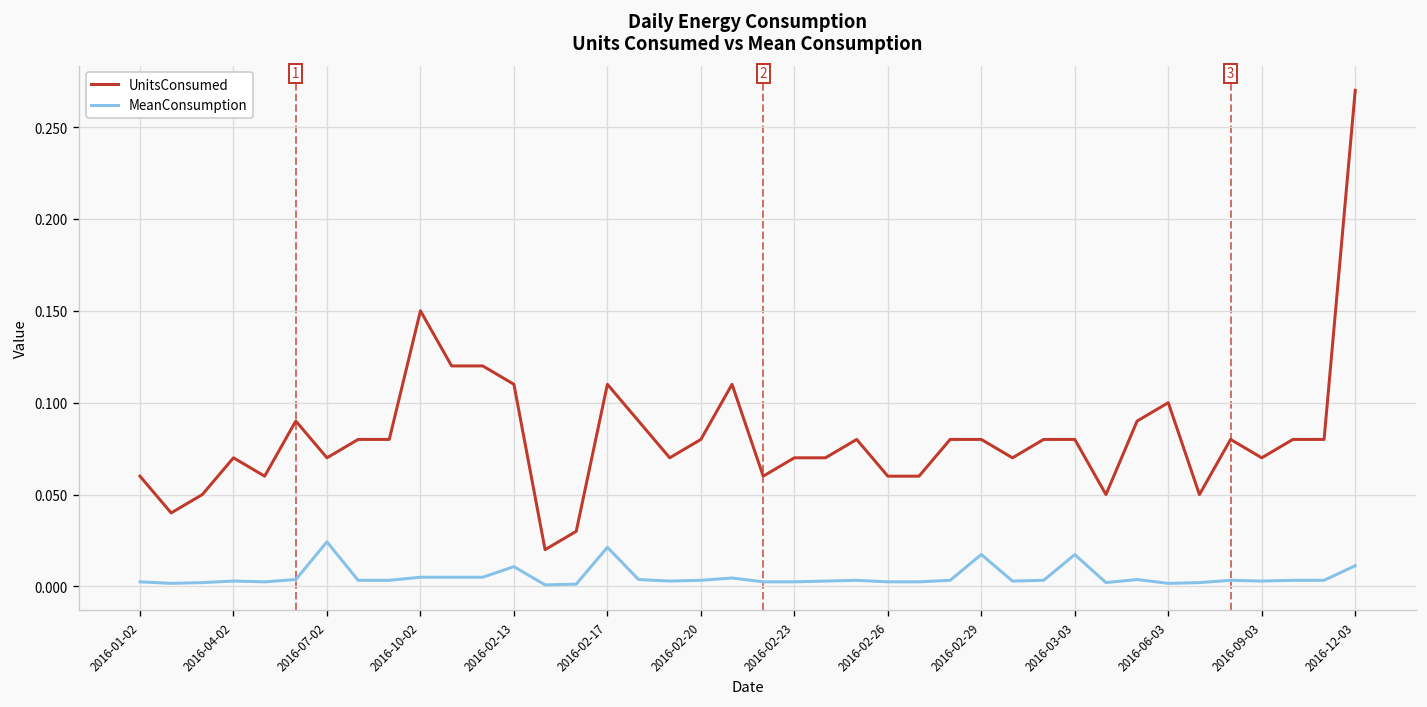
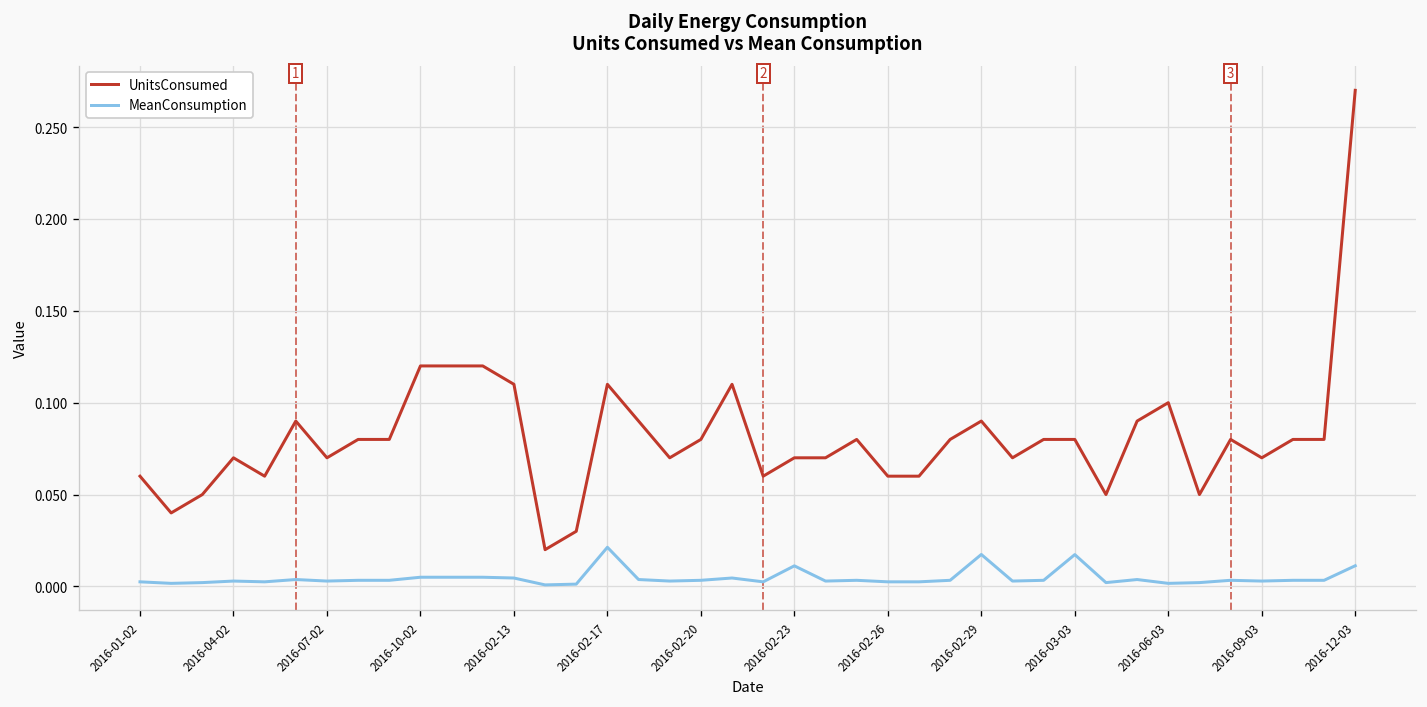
  {
    "UnitsConsumed": {
      "2016-01-02": 0.06,
      "2016-04-02": 0.07,
      "2016-07-02": 0.07,
-     "2016-10-02": 0.15,
+     "2016-10-02": 0.12,
      "2016-02-13": 0.11,
      "2016-02-17": 0.11,
      "2016-02-20": 0.08,
      "2016-02-23": 0.07,
      "2016-02-26": 0.06,
-     "2016-02-29": 0.08,
+     "2016-02-29": 0.09,
      "2016-03-03": 0.08,
      "2016-06-03": 0.10,
      "2016-09-03": 0.07,
      "2016-12-03": 0.27
    },
    "MeanConsumption": {
      "2016-01-02": 0.003,
      "2016-04-02": 0.003,
-     "2016-07-02": 0.024,
+     "2016-07-02": 0.003,
      "2016-10-02": 0.005,
-     "2016-02-13": 0.011,
+     "2016-02-13": 0.005,
      "2016-02-17": 0.021,
      "2016-02-20": 0.003,
-     "2016-02-23": 0.003,
+     "2016-02-23": 0.011,
      "2016-02-26": 0.003,
      "2016-02-29": 0.017,
      "2016-03-03": 0.017,
      "2016-06-03": 0.002,
      "2016-09-03": 0.003,
      "2016-12-03": 0.011
    }
  }
